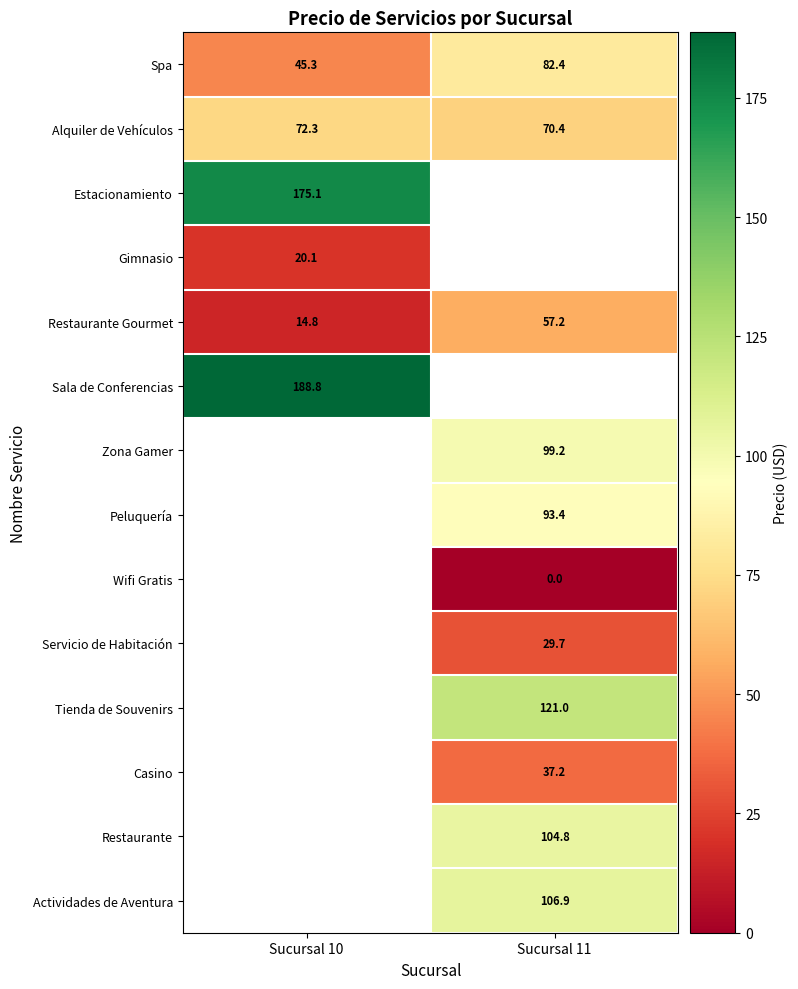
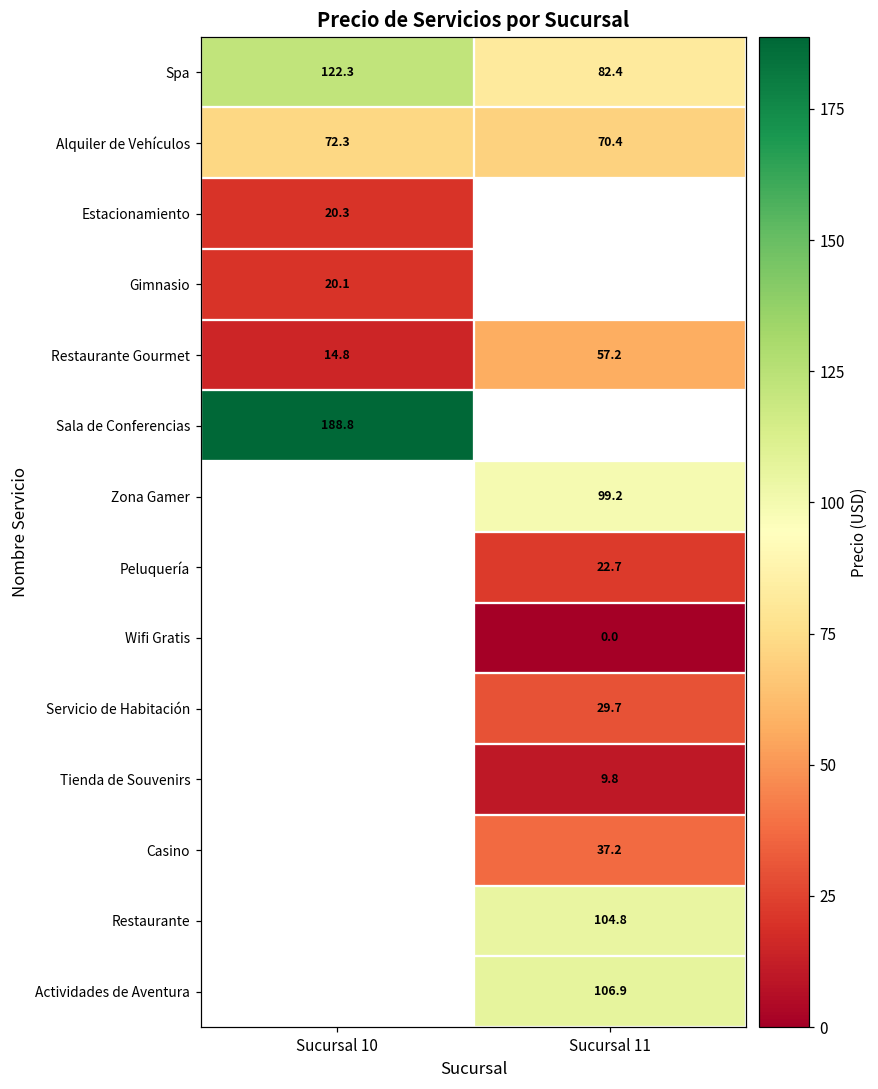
  {
    "Spa": {
-     "Sucursal 10": 45.3,
+     "Sucursal 10": 122.3,
      "Sucursal 11": 82.4
    },
    "Alquiler de Vehículos": {
      "Sucursal 10": 72.3,
      "Sucursal 11": 70.4
    },
    "Estacionamiento": {
-     "Sucursal 10": 175.1
+     "Sucursal 10": 20.3
    },
    "Gimnasio": {
      "Sucursal 10": 20.1
    },
    "Restaurante Gourmet": {
      "Sucursal 10": 14.8,
      "Sucursal 11": 57.2
    },
    "Sala de Conferencias": {
      "Sucursal 10": 188.8
    },
    "Zona Gamer": {
      "Sucursal 11": 99.2
    },
    "Peluquería": {
-     "Sucursal 11": 93.4
+     "Sucursal 11": 22.7
    },
    "Wifi Gratis": {
      "Sucursal 11": 0.0
    },
    "Servicio de Habitación": {
      "Sucursal 11": 29.7
    },
    "Tienda de Souvenirs": {
-     "Sucursal 11": 121.0
+     "Sucursal 11": 9.8
    },
    "Casino": {
      "Sucursal 11": 37.2
    },
    "Restaurante": {
      "Sucursal 11": 104.8
    },
    "Actividades de Aventura": {
      "Sucursal 11": 106.9
    }
  }
